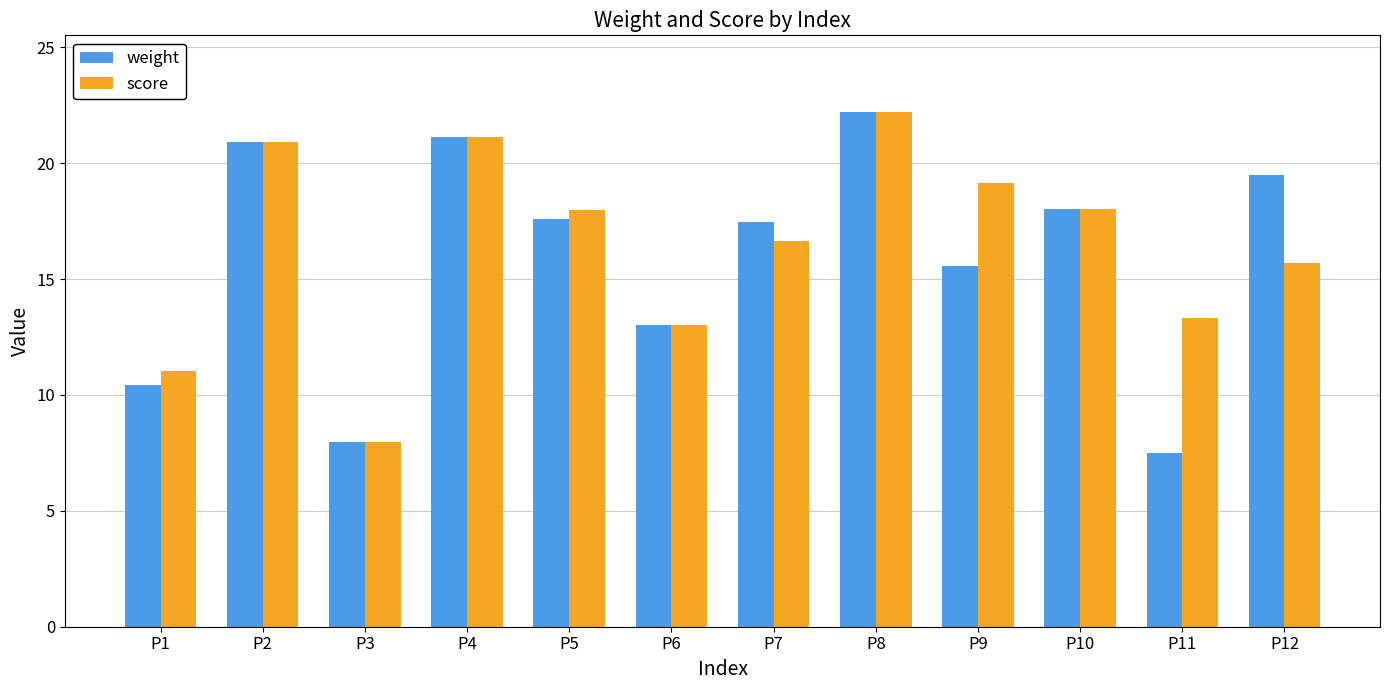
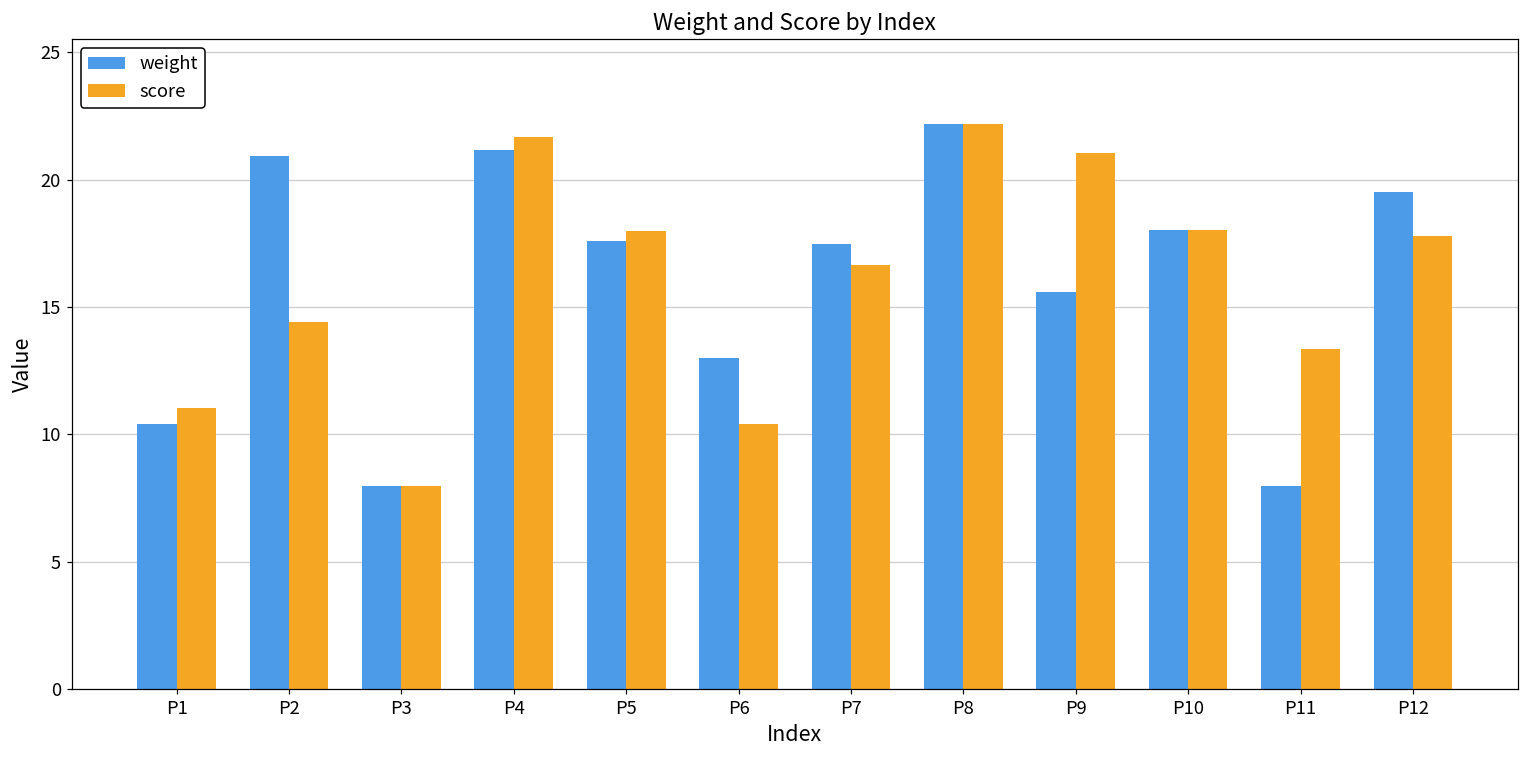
  {
    "weight": {
      "P1": 10.4,
      "P2": 20.9,
      "P3": 8.0,
      "P4": 21.1,
      "P5": 17.6,
      "P6": 13.0,
      "P7": 17.5,
      "P8": 22.2,
      "P9": 15.6,
      "P10": 18.0,
-     "P11": 7.5,
+     "P11": 8.0,
      "P12": 19.5
    },
    "score": {
      "P1": 11.1,
-     "P2": 20.9,
+     "P2": 14.4,
      "P3": 8.0,
-     "P4": 21.1,
+     "P4": 21.7,
      "P5": 18.0,
-     "P6": 13.0,
+     "P6": 10.4,
      "P7": 16.7,
      "P8": 22.2,
-     "P9": 19.2,
+     "P9": 21.1,
      "P10": 18.0,
      "P11": 13.3,
-     "P12": 15.7
+     "P12": 17.8
    }
  }
